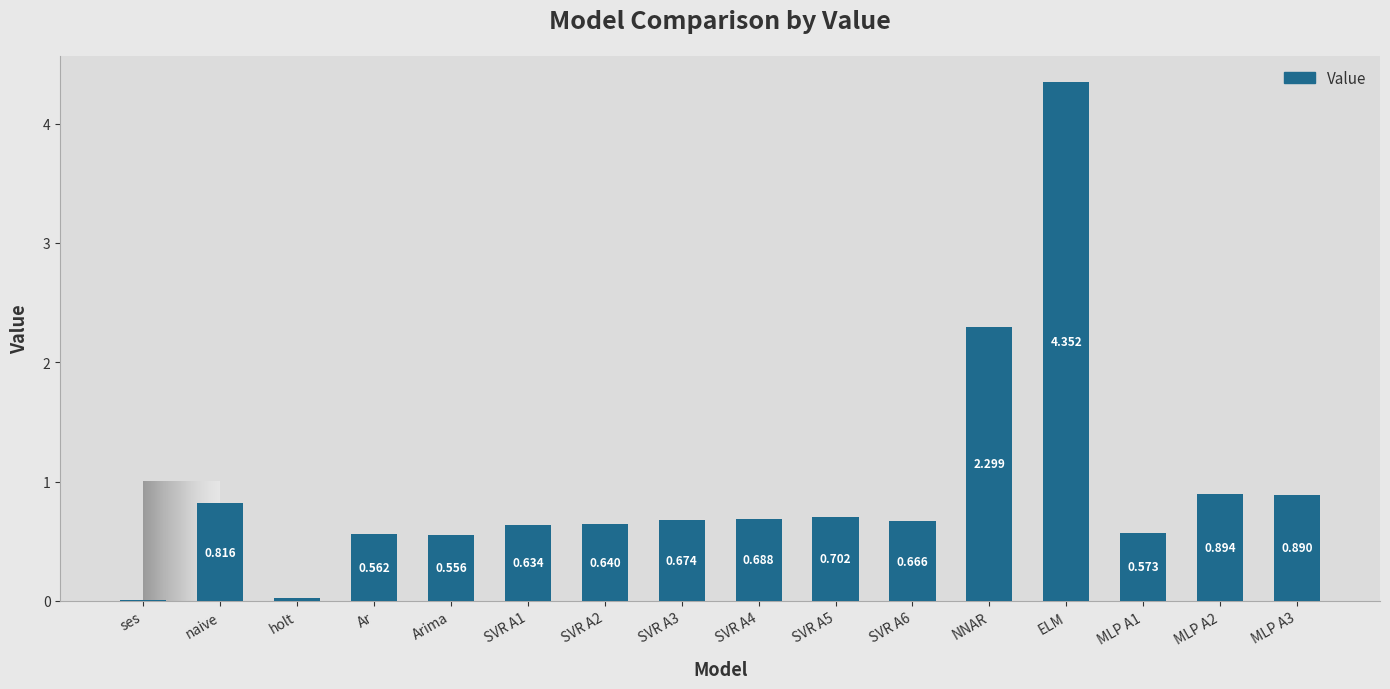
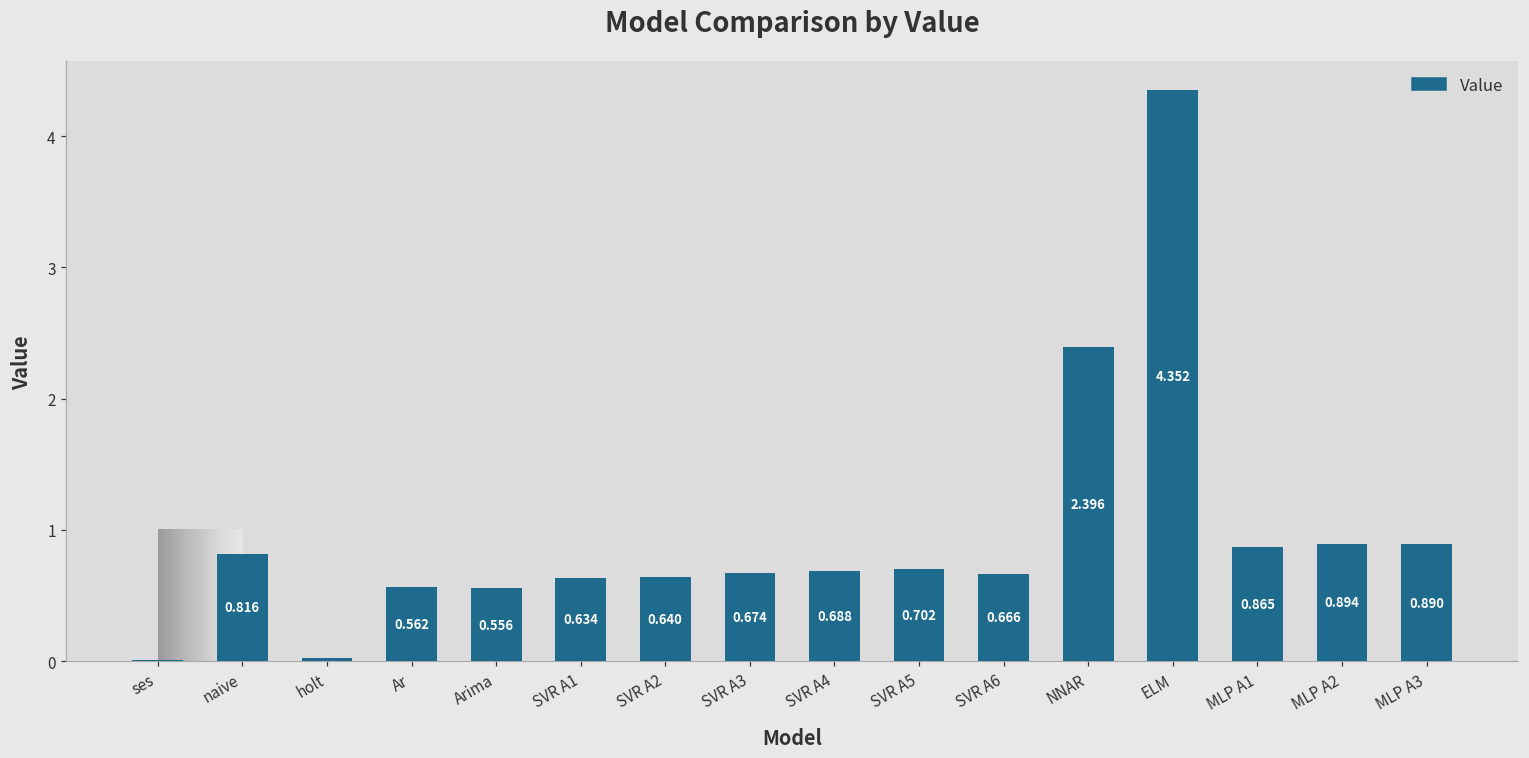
  {
    "naive": 0.816,
    "Ar": 0.562,
    "Arima": 0.556,
    "SVR A1": 0.634,
    "SVR A2": 0.640,
    "SVR A3": 0.674,
    "SVR A4": 0.688,
    "SVR A5": 0.702,
    "SVR A6": 0.666,
-   "NNAR": 2.299,
+   "NNAR": 2.396,
    "ELM": 4.352,
-   "MLP A1": 0.573,
+   "MLP A1": 0.865,
    "MLP A2": 0.894,
    "MLP A3": 0.890
  }
